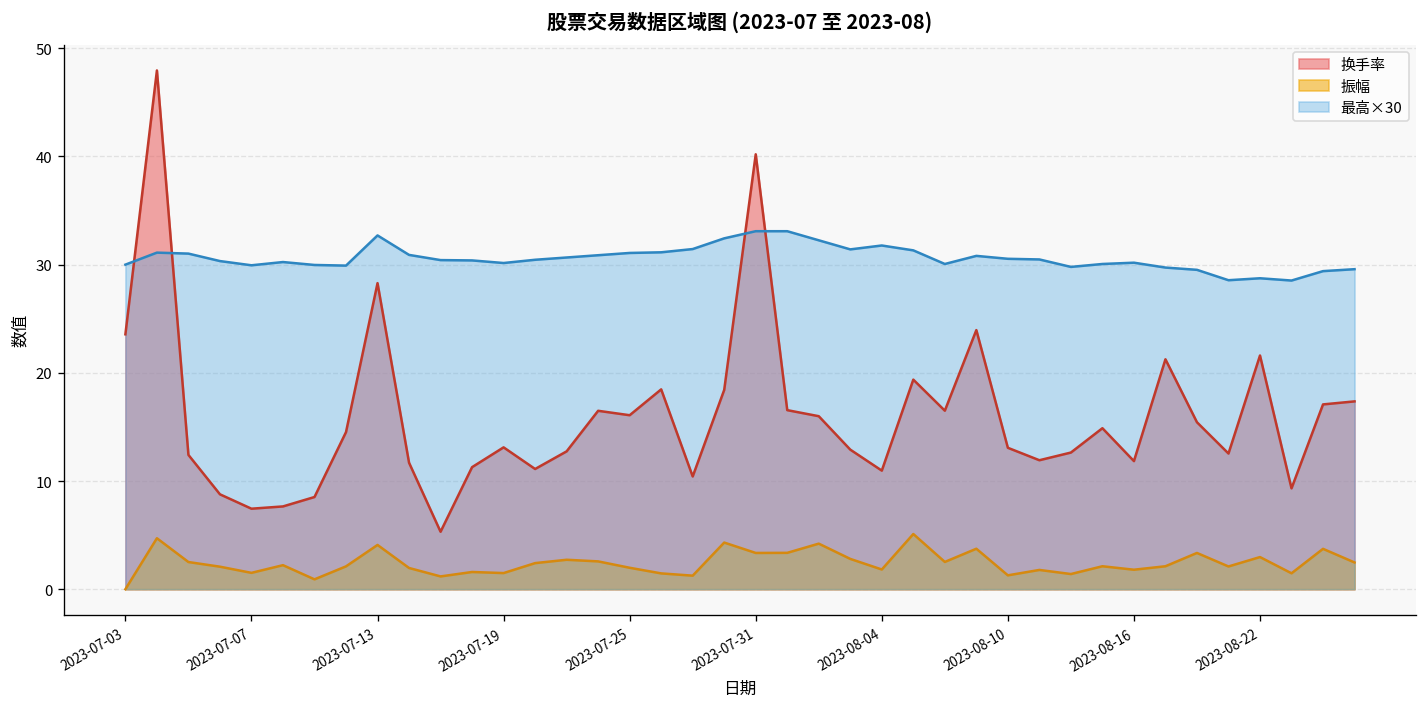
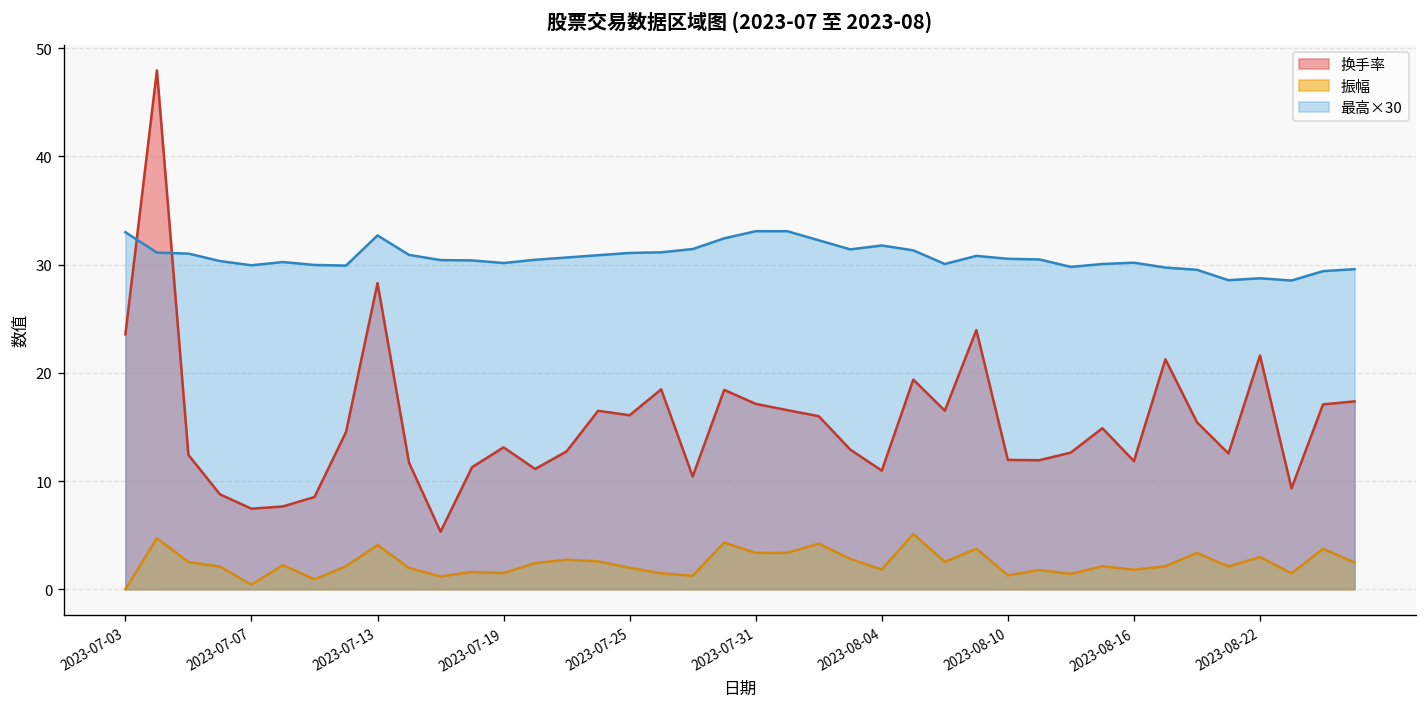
  {
    "换手率": {
      "2023-07-03": 24,
      "2023-07-07": 7,
      "2023-07-13": 28,
      "2023-07-19": 13,
      "2023-07-25": 16,
-     "2023-07-31": 40,
+     "2023-07-31": 17,
      "2023-08-04": 11,
-     "2023-08-10": 13,
+     "2023-08-10": 12,
      "2023-08-16": 12,
      "2023-08-22": 22
    },
    "振幅": {
      "2023-07-03": 0,
-     "2023-07-07": 2,
+     "2023-07-07": 0,
      "2023-07-13": 4,
      "2023-07-19": 1,
      "2023-07-25": 2,
      "2023-07-31": 3,
      "2023-08-04": 2,
      "2023-08-10": 1,
      "2023-08-16": 2,
      "2023-08-22": 3
    },
    "最高×30": {
-     "2023-07-03": 30,
+     "2023-07-03": 33,
      "2023-07-07": 30,
      "2023-07-13": 33,
      "2023-07-19": 30,
      "2023-07-25": 31,
      "2023-07-31": 33,
      "2023-08-04": 32,
      "2023-08-10": 31,
      "2023-08-16": 30,
      "2023-08-22": 29
    }
  }
